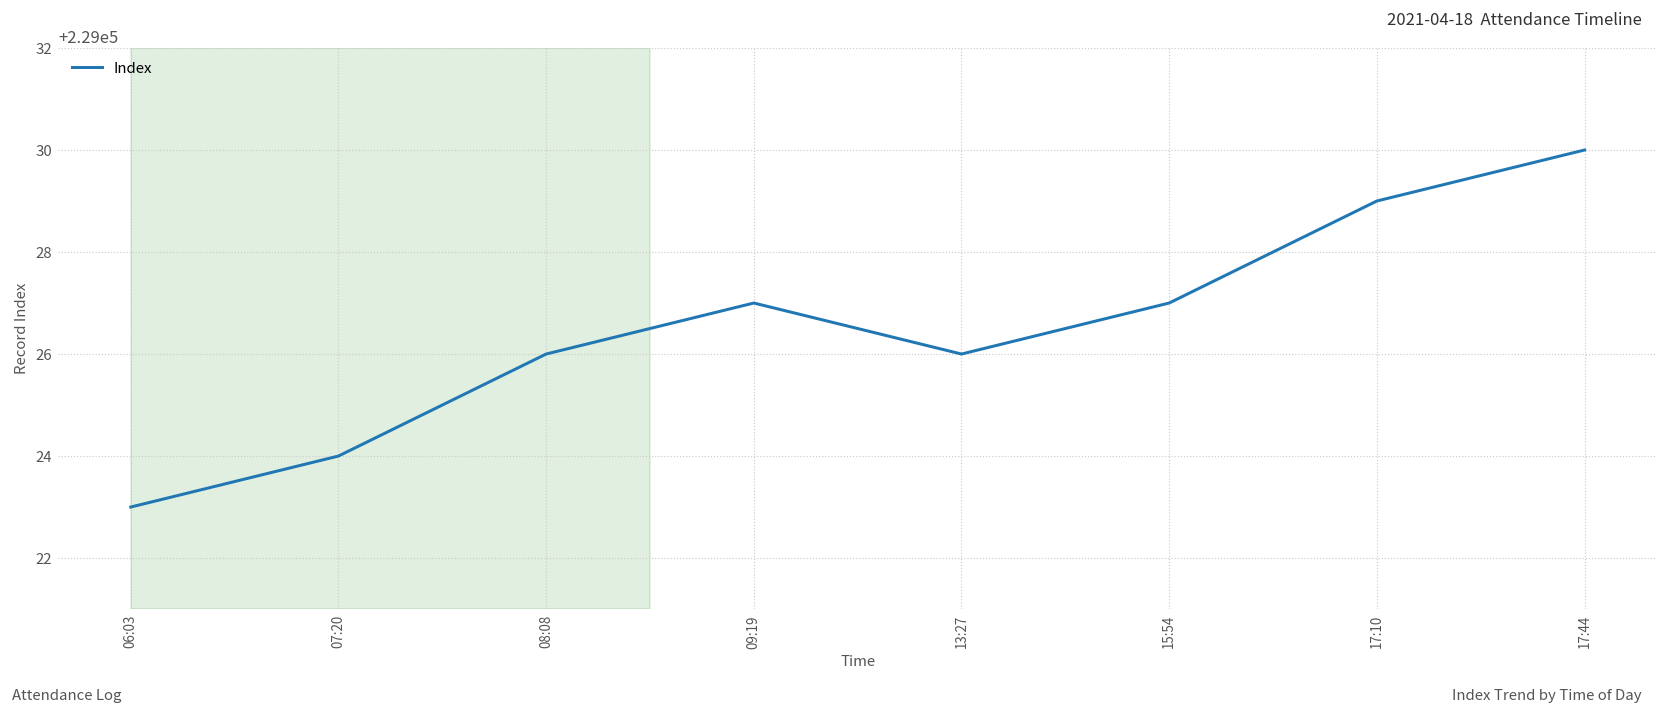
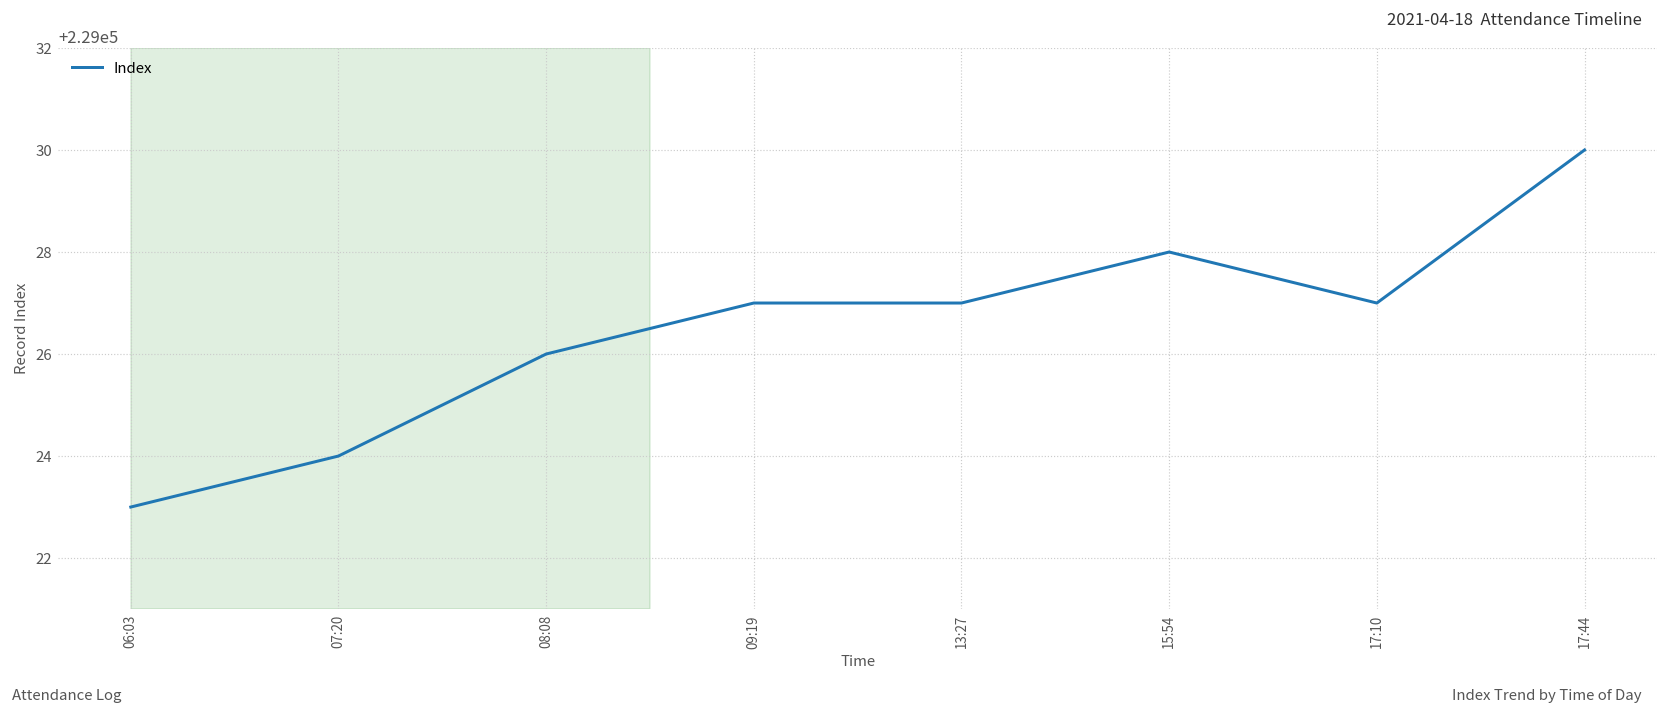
  {
    "06:03": 229023,
    "07:20": 229024,
    "08:08": 229026,
    "09:19": 229027,
-   "13:27": 229026,
-   "15:54": 229027,
-   "17:10": 229029,
+   "13:27": 229027,
+   "15:54": 229028,
+   "17:10": 229027,
    "17:44": 229030
  }
